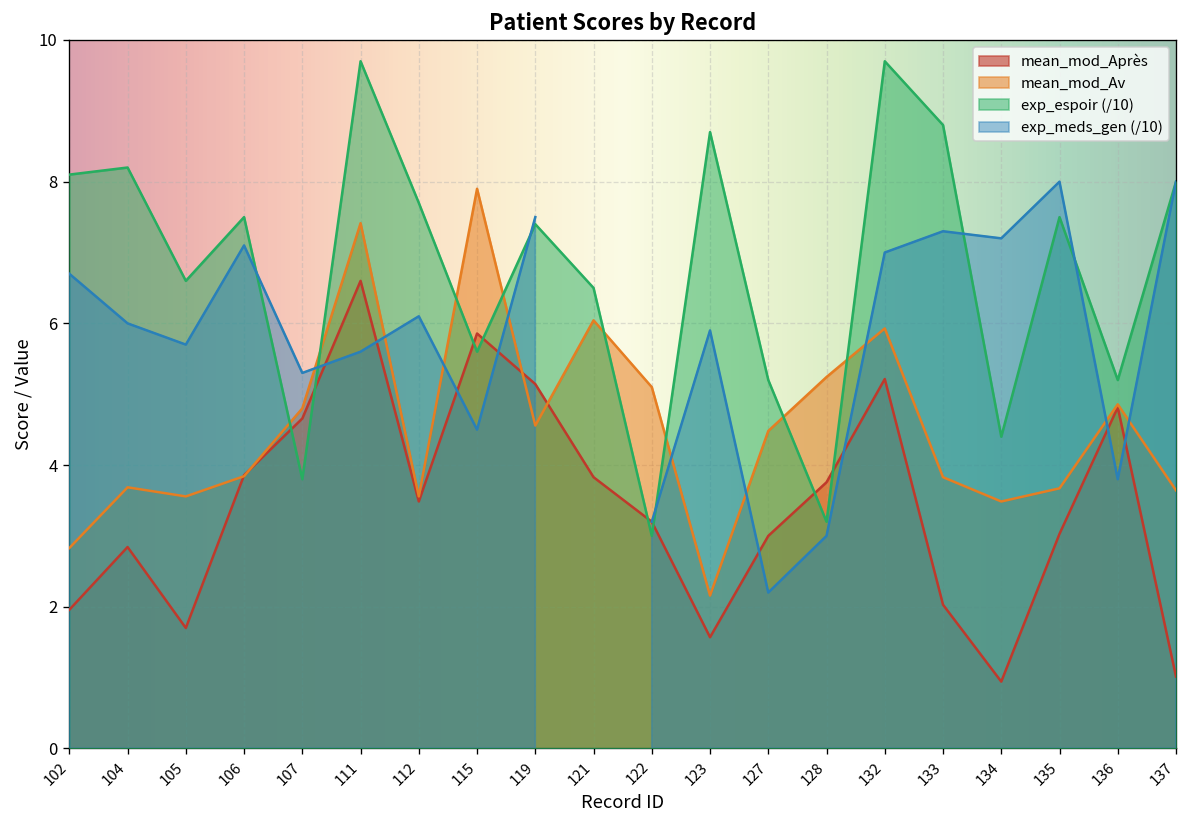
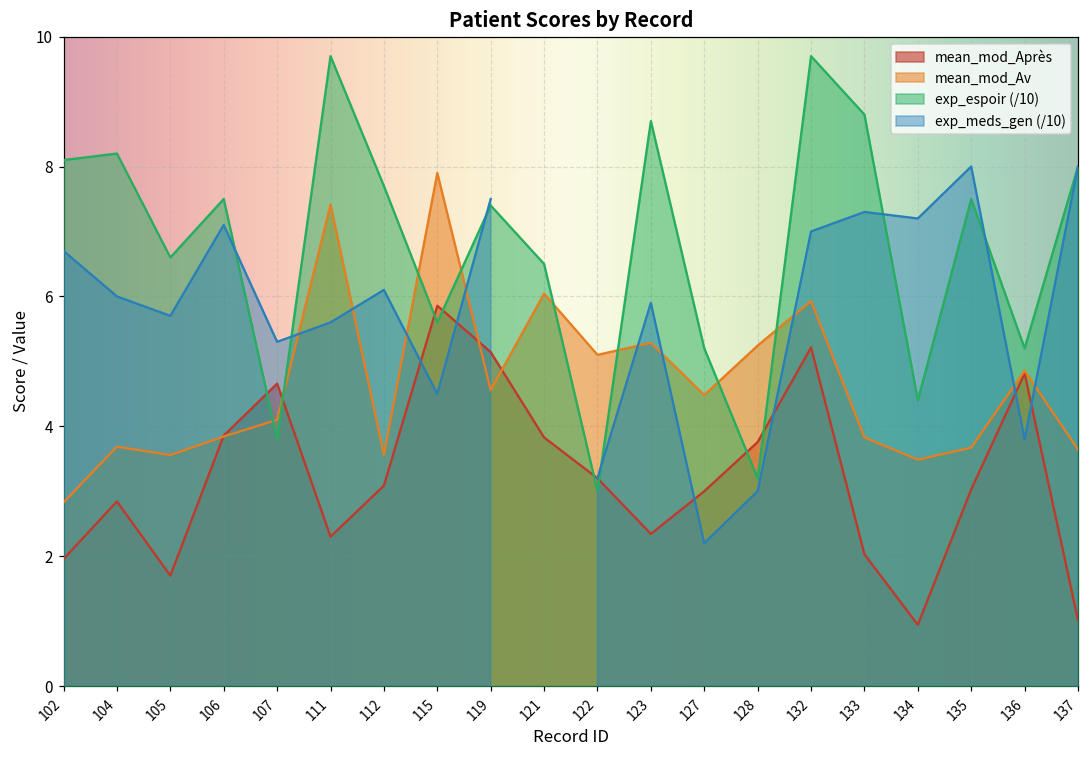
  {
    "mean_mod_Après": {
      "102": 2.0,
      "104": 2.8,
      "105": 1.7,
      "107": 4.7,
-     "111": 6.6,
-     "112": 3.5,
+     "111": 2.3,
+     "112": 3.1,
      "115": 5.9,
      "119": 5.1,
      "121": 3.8,
-     "123": 1.6,
+     "123": 2.3,
      "127": 3.0,
      "128": 3.8,
      "132": 5.2,
      "133": 2.0,
      "134": 0.9,
      "135": 3.0,
      "136": 4.8,
      "137": 1.0
    },
    "mean_mod_Av": {
      "102": 2.8,
      "104": 3.7,
      "105": 3.6,
-     "107": 4.8,
+     "107": 4.1,
      "111": 7.4,
      "112": 3.6,
      "115": 7.9,
      "119": 4.6,
      "121": 6.0,
      "122": 5.1,
-     "123": 2.2,
+     "123": 5.3,
      "127": 4.5,
      "128": 5.2,
      "132": 5.9,
      "133": 3.8,
      "134": 3.5,
      "135": 3.7,
      "136": 4.9,
      "137": 3.6
    },
    "exp_espoir (/10)": {
      "102": 8.1,
      "104": 8.2,
      "105": 6.6,
      "106": 7.5,
      "107": 3.8,
      "111": 9.7,
      "112": 7.7,
      "115": 5.6,
      "119": 7.4,
      "121": 6.5,
      "122": 3.0,
      "123": 8.7,
      "127": 5.2,
      "128": 3.2,
      "132": 9.7,
      "133": 8.8,
      "134": 4.4,
      "135": 7.5,
      "136": 5.2
    }
  }
